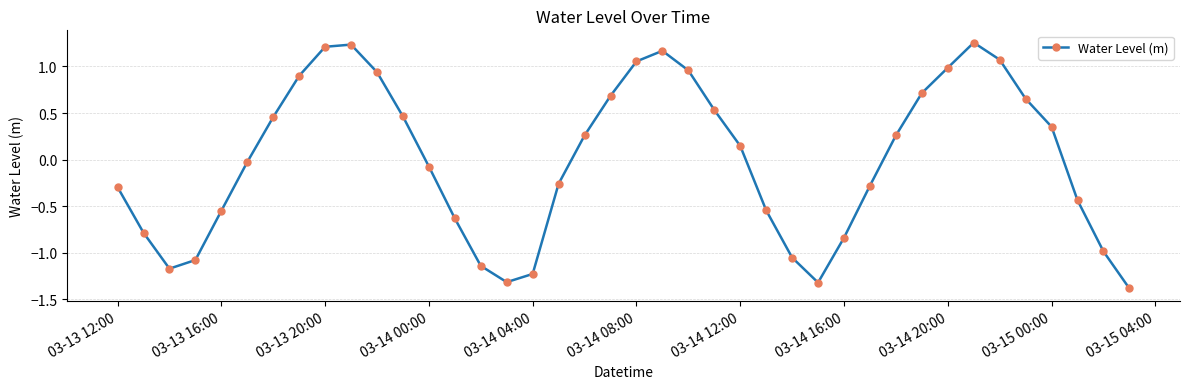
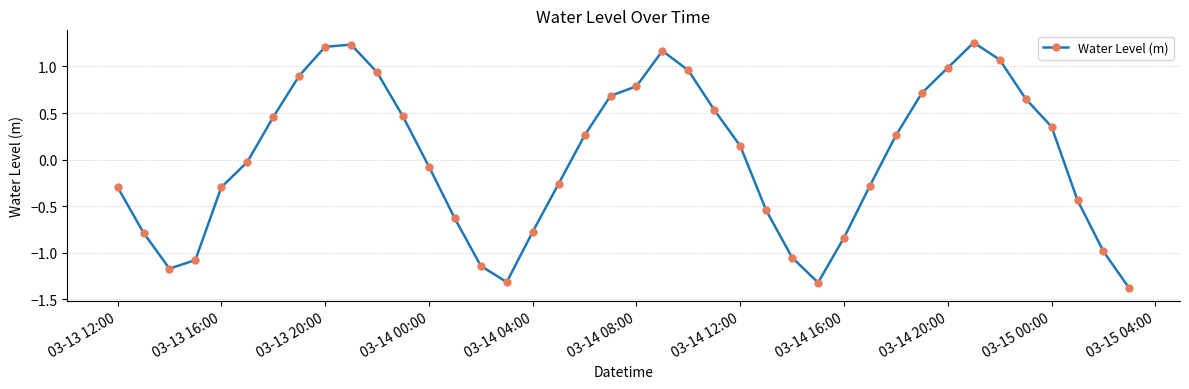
  {
    "03-13 12:00": -0.3,
-   "03-13 16:00": -0.6,
+   "03-13 16:00": -0.3,
    "03-13 20:00": 1.2,
    "03-14 00:00": -0.1,
-   "03-14 04:00": -1.2,
-   "03-14 08:00": 1.1,
+   "03-14 04:00": -0.8,
+   "03-14 08:00": 0.8,
    "03-14 12:00": 0.1,
    "03-14 16:00": -0.8,
    "03-14 20:00": 1.0,
    "03-15 00:00": 0.4
  }
